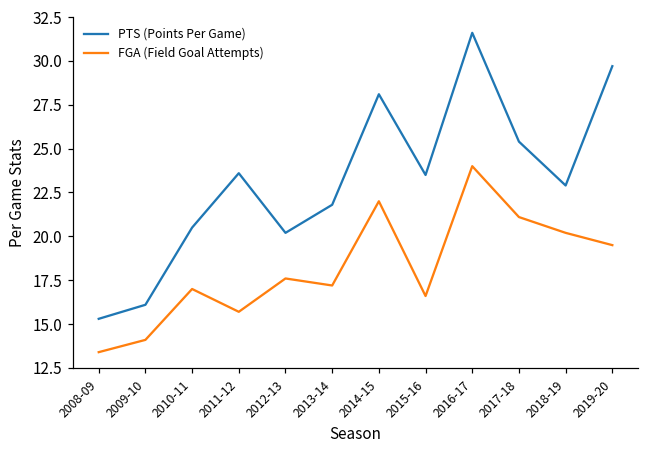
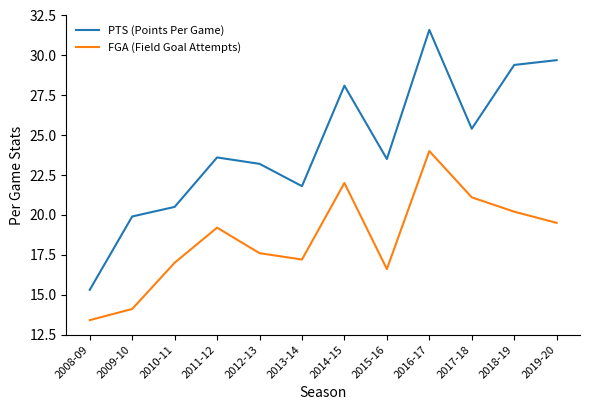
  {
    "PTS (Points Per Game)": {
      "2008-09": 15.3,
-     "2009-10": 16.1,
+     "2009-10": 19.9,
      "2010-11": 20.5,
      "2011-12": 23.6,
-     "2012-13": 20.2,
+     "2012-13": 23.2,
      "2013-14": 21.8,
      "2014-15": 28.1,
      "2015-16": 23.5,
      "2016-17": 31.6,
      "2017-18": 25.4,
-     "2018-19": 22.9,
+     "2018-19": 29.4,
      "2019-20": 29.7
    },
    "FGA (Field Goal Attempts)": {
      "2008-09": 13.4,
      "2009-10": 14.1,
      "2010-11": 17.0,
-     "2011-12": 15.7,
+     "2011-12": 19.2,
      "2012-13": 17.6,
      "2013-14": 17.2,
      "2014-15": 22.0,
      "2015-16": 16.6,
      "2016-17": 24.0,
      "2017-18": 21.1,
      "2018-19": 20.2,
      "2019-20": 19.5
    }
  }
